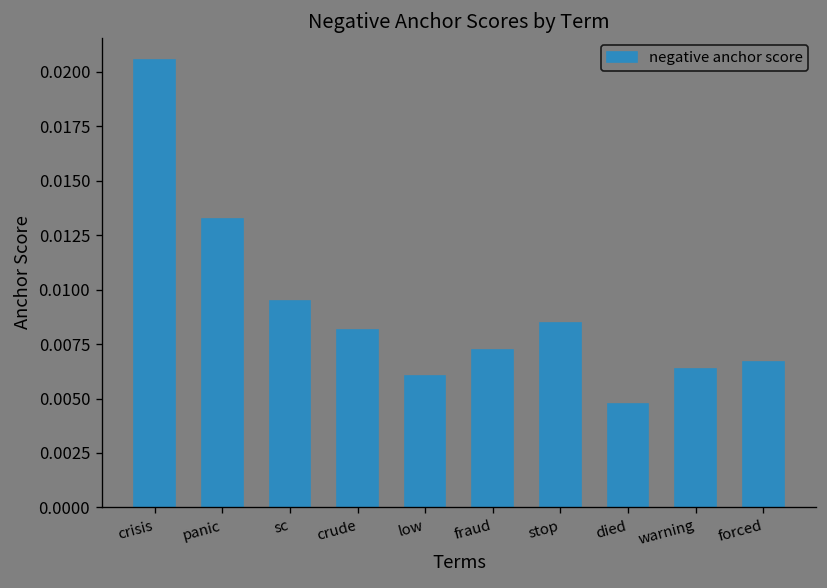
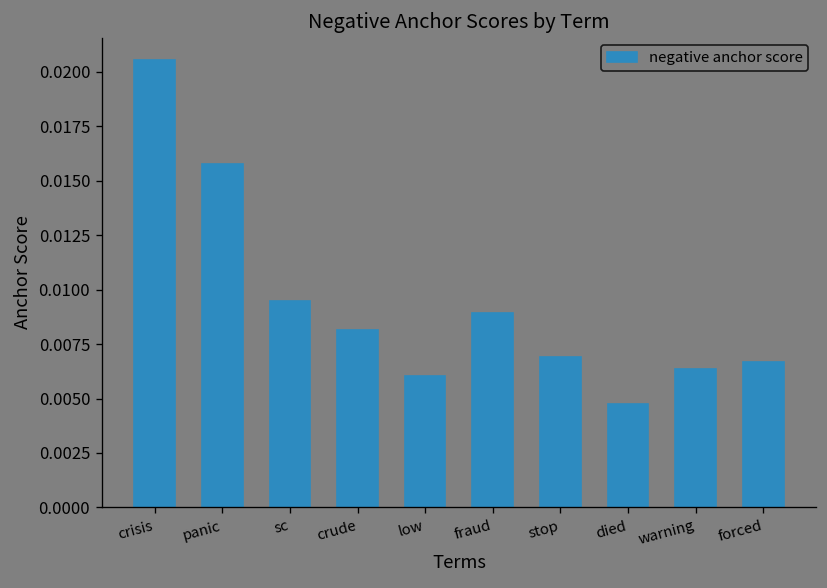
  {
    "crisis": 0.0205,
-   "panic": 0.0132,
+   "panic": 0.0158,
    "sc": 0.0095,
    "crude": 0.0081,
    "low": 0.0060,
-   "fraud": 0.0072,
-   "stop": 0.0085,
+   "fraud": 0.0090,
+   "stop": 0.0069,
    "died": 0.0047,
    "warning": 0.0064,
    "forced": 0.0067
  }
